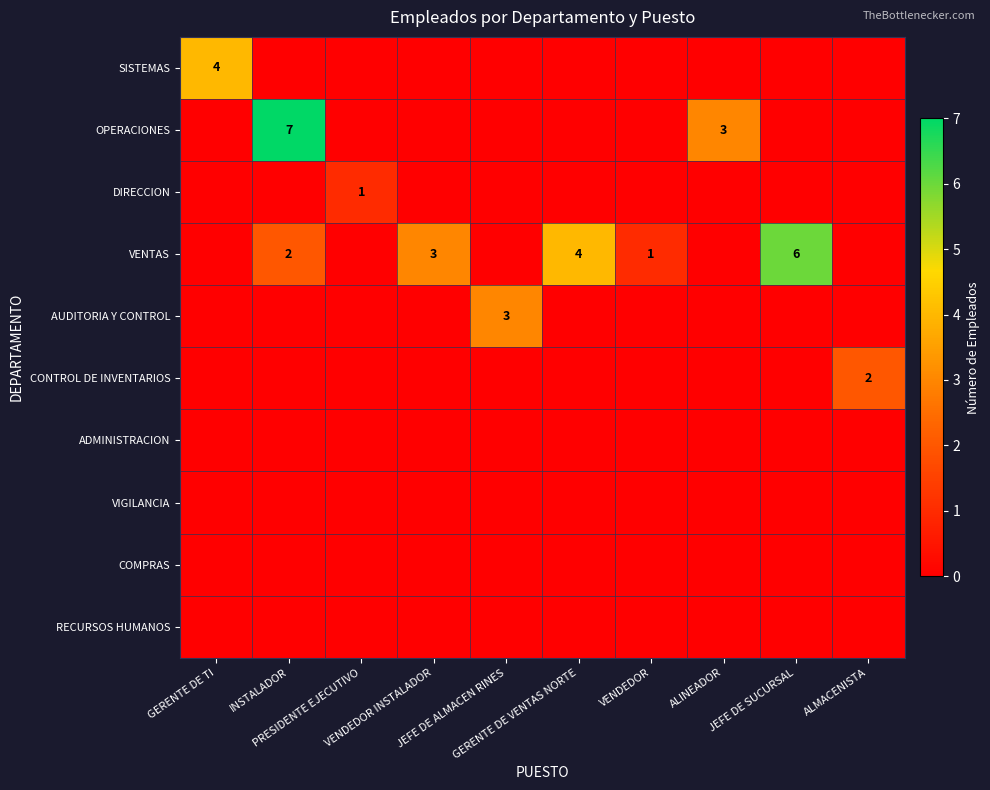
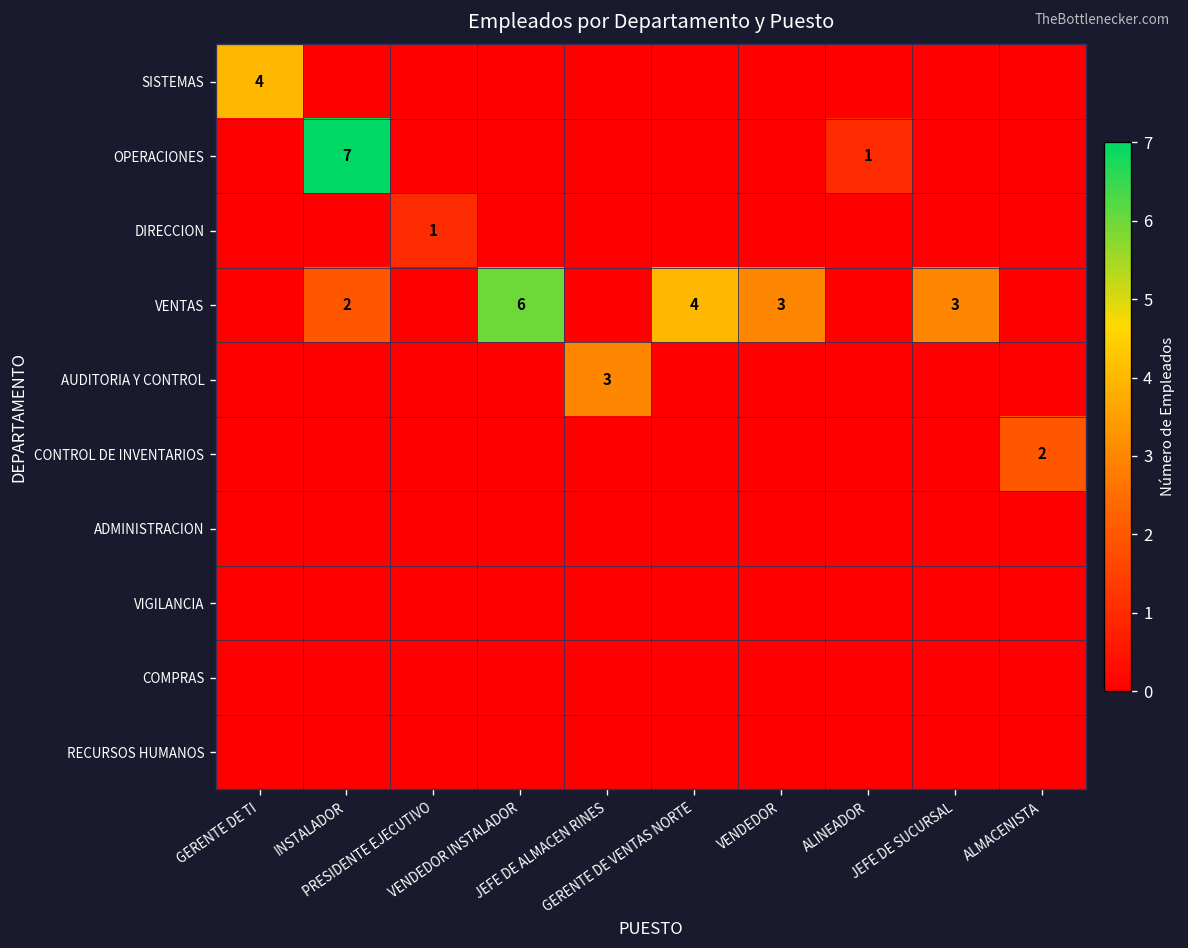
  {
    "SISTEMAS": {
      "GERENTE DE TI": 4
    },
    "OPERACIONES": {
      "INSTALADOR": 7,
-     "ALINEADOR": 3
+     "ALINEADOR": 1
    },
    "DIRECCION": {
      "PRESIDENTE EJECUTIVO": 1
    },
    "VENTAS": {
      "INSTALADOR": 2,
-     "VENDEDOR INSTALADOR": 3,
+     "VENDEDOR INSTALADOR": 6,
      "GERENTE DE VENTAS NORTE": 4,
-     "VENDEDOR": 1,
-     "JEFE DE SUCURSAL": 6
+     "VENDEDOR": 3,
+     "JEFE DE SUCURSAL": 3
    },
    "AUDITORIA Y CONTROL": {
      "JEFE DE ALMACEN RINES": 3
    },
    "CONTROL DE INVENTARIOS": {
      "ALMACENISTA": 2
    }
  }
